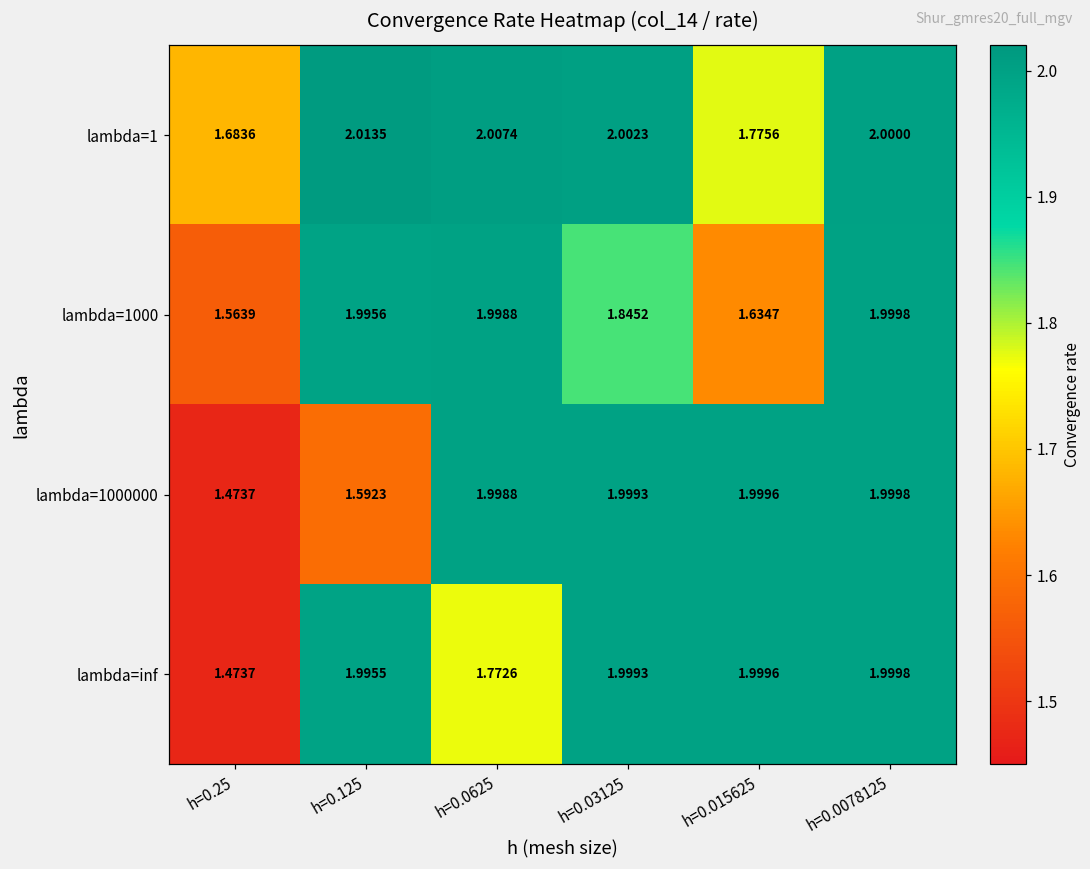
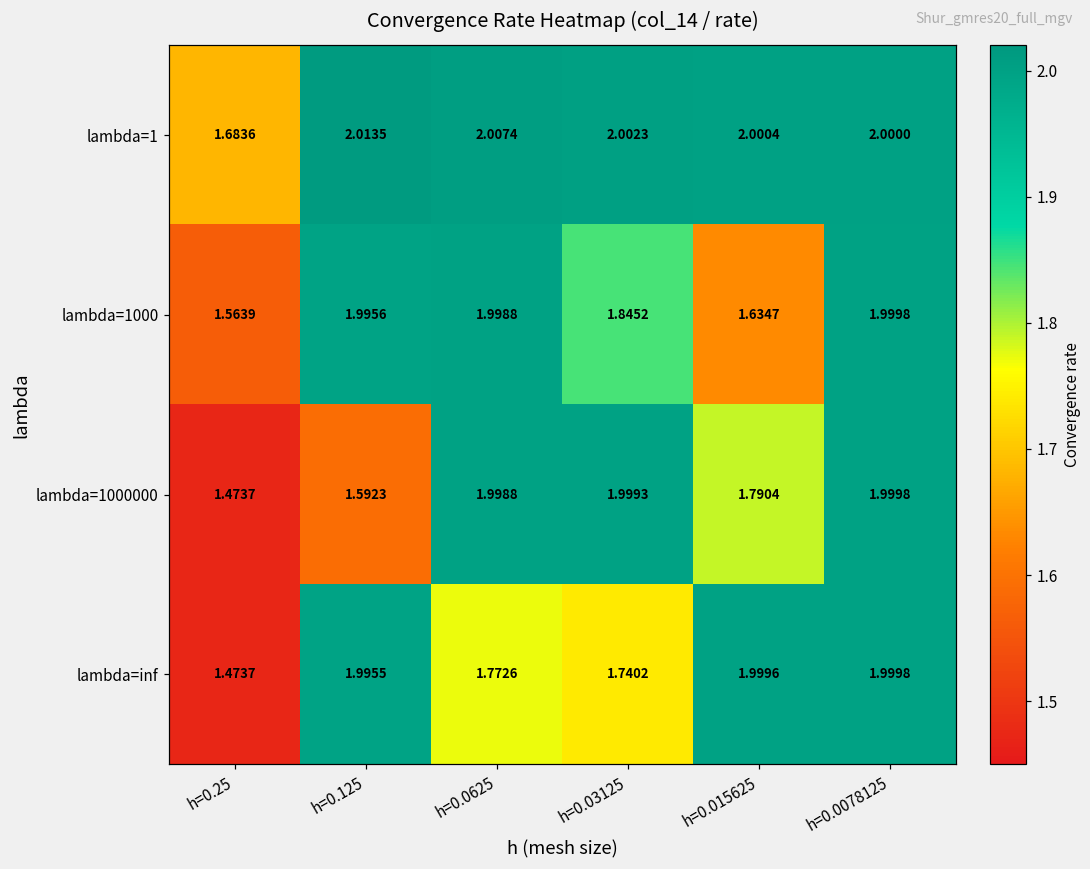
  {
    "lambda=1": {
      "h=0.25": 1.6836,
      "h=0.125": 2.0135,
      "h=0.0625": 2.0074,
      "h=0.03125": 2.0023,
-     "h=0.015625": 1.7756,
+     "h=0.015625": 2.0004,
      "h=0.0078125": 2.0000
    },
    "lambda=1000": {
      "h=0.25": 1.5639,
      "h=0.125": 1.9956,
      "h=0.0625": 1.9988,
      "h=0.03125": 1.8452,
      "h=0.015625": 1.6347,
      "h=0.0078125": 1.9998
    },
    "lambda=1000000": {
      "h=0.25": 1.4737,
      "h=0.125": 1.5923,
      "h=0.0625": 1.9988,
      "h=0.03125": 1.9993,
-     "h=0.015625": 1.9996,
+     "h=0.015625": 1.7904,
      "h=0.0078125": 1.9998
    },
    "lambda=inf": {
      "h=0.25": 1.4737,
      "h=0.125": 1.9955,
      "h=0.0625": 1.7726,
-     "h=0.03125": 1.9993,
+     "h=0.03125": 1.7402,
      "h=0.015625": 1.9996,
      "h=0.0078125": 1.9998
    }
  }
